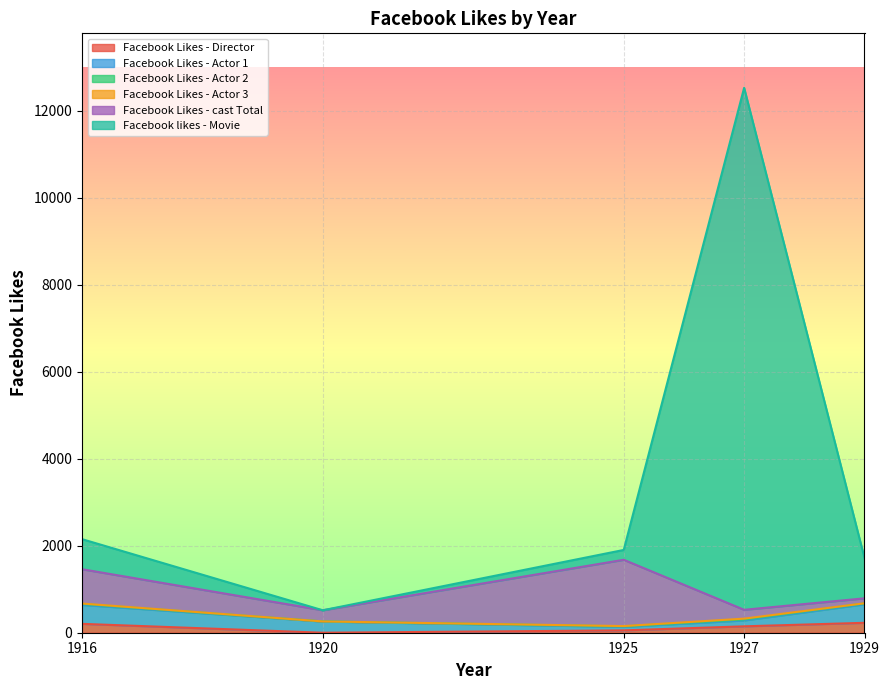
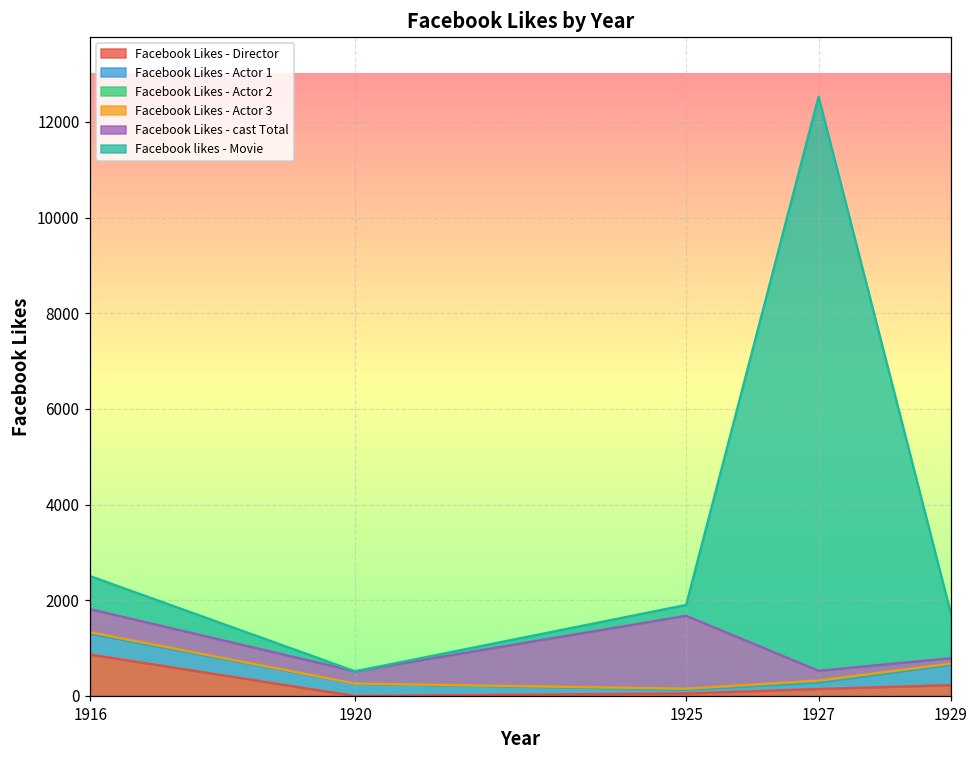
  {
    "Facebook Likes - Director": {
-     "1916": 200,
+     "1916": 900,
      "1920": 0,
      "1925": 100,
      "1927": 100,
      "1929": 200
    },
    "Facebook Likes - cast Total": {
-     "1916": 800,
+     "1916": 500,
      "1925": 1500,
      "1927": 200,
      "1929": 100
    },
    "Facebook likes - Movie": {
      "1916": 700,
      "1925": 200,
      "1927": 12000,
      "1929": 900
    }
  }
